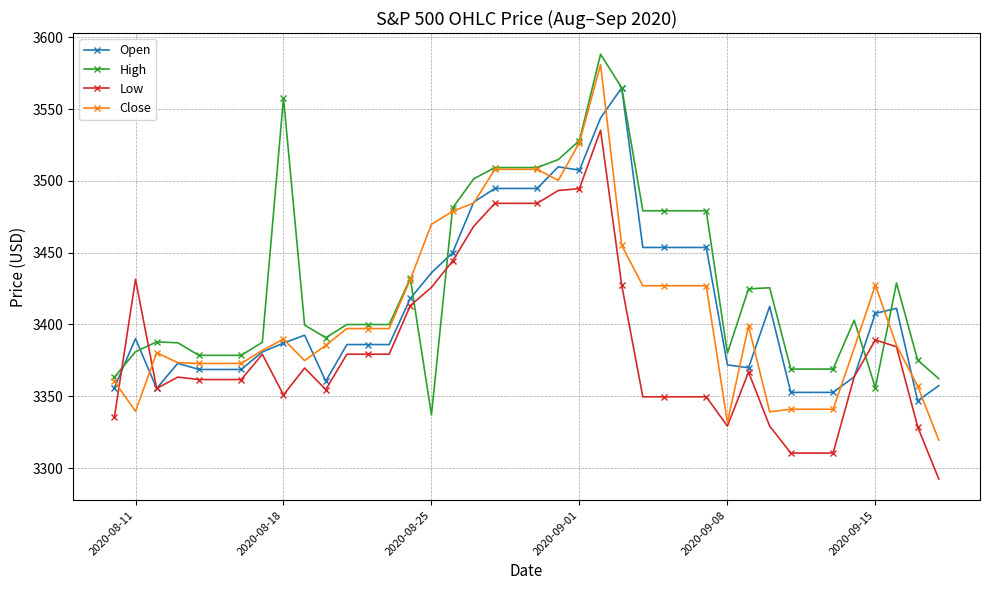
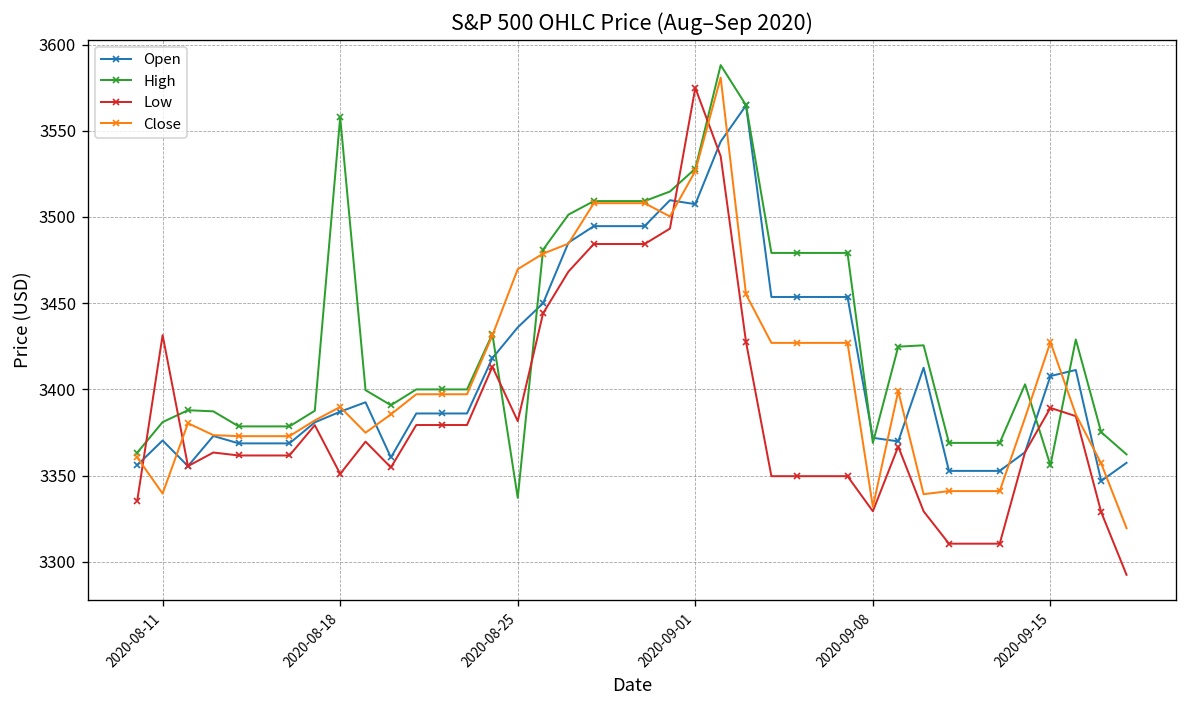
  {
    "Open": {
-     "2020-08-11": 3390,
+     "2020-08-11": 3370,
      "2020-08-18": 3387,
      "2020-08-25": 3436,
      "2020-09-01": 3507,
      "2020-09-08": 3372,
      "2020-09-15": 3408
    },
    "High": {
      "2020-08-11": 3381,
      "2020-08-18": 3558,
      "2020-08-25": 3337,
-     "2020-09-08": 3380,
+     "2020-09-08": 3369,
      "2020-09-15": 3356
    },
    "Low": {
      "2020-08-11": 3431,
      "2020-08-18": 3351,
-     "2020-08-25": 3426,
-     "2020-09-01": 3495,
+     "2020-08-25": 3382,
+     "2020-09-01": 3575,
      "2020-09-08": 3329,
      "2020-09-15": 3389
    },
    "Close": {
      "2020-08-11": 3340,
      "2020-08-18": 3390,
      "2020-08-25": 3470,
      "2020-09-08": 3332,
      "2020-09-15": 3427
    }
  }
